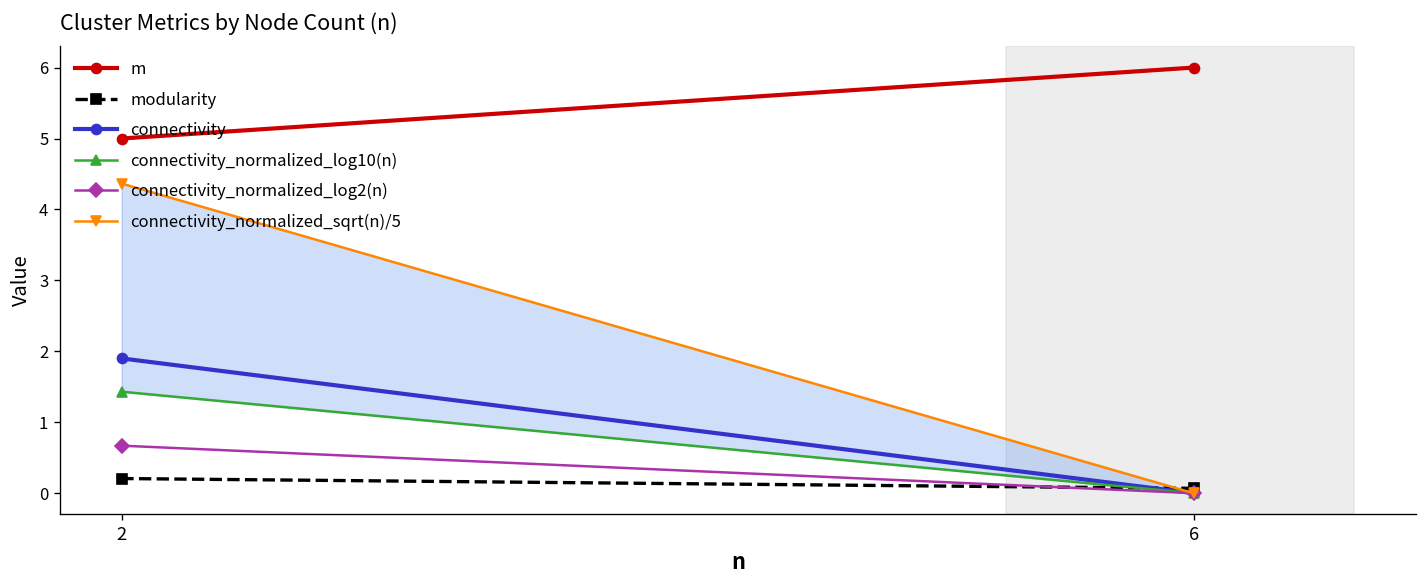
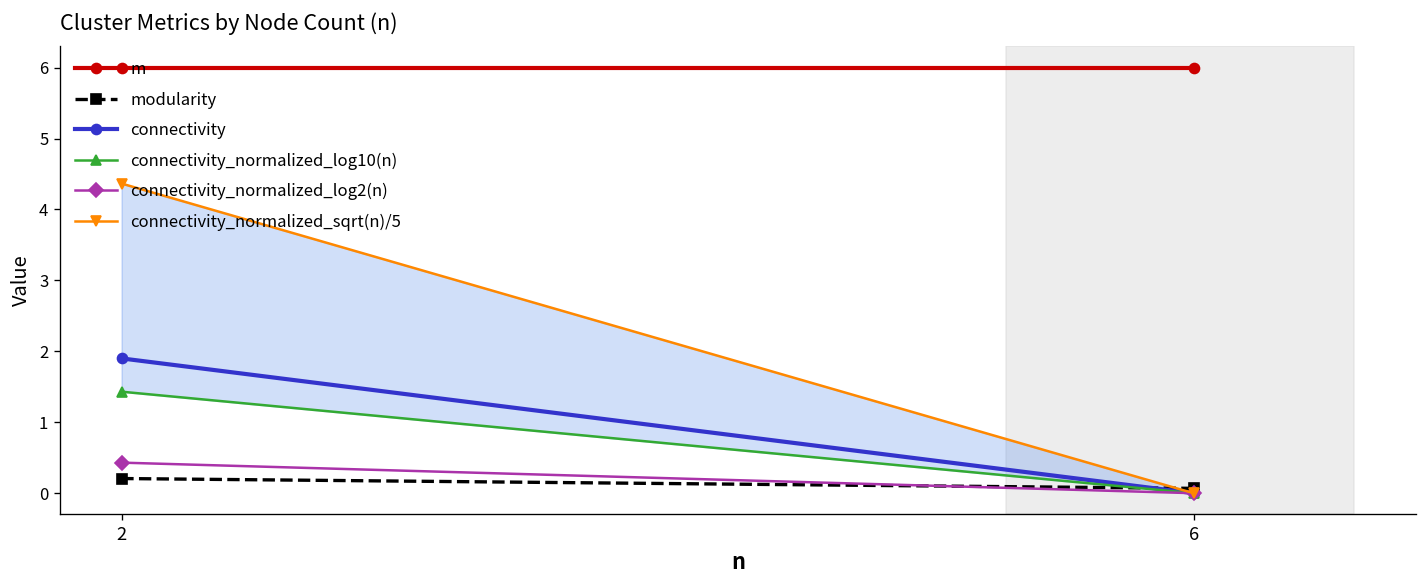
  {
    "m": {
-     "2": 5,
+     "2": 6,
      "6": 6
    },
    "modularity": {
      "2": 0.2,
      "6": 0.1
    },
    "connectivity": {
      "2": 1.9
    },
    "connectivity_normalized_log10(n)": {
      "2": 1.4
    },
    "connectivity_normalized_log2(n)": {
-     "2": 0.7
+     "2": 0.4
    },
    "connectivity_normalized_sqrt(n)/5": {
      "2": 4.4
    }
  }
